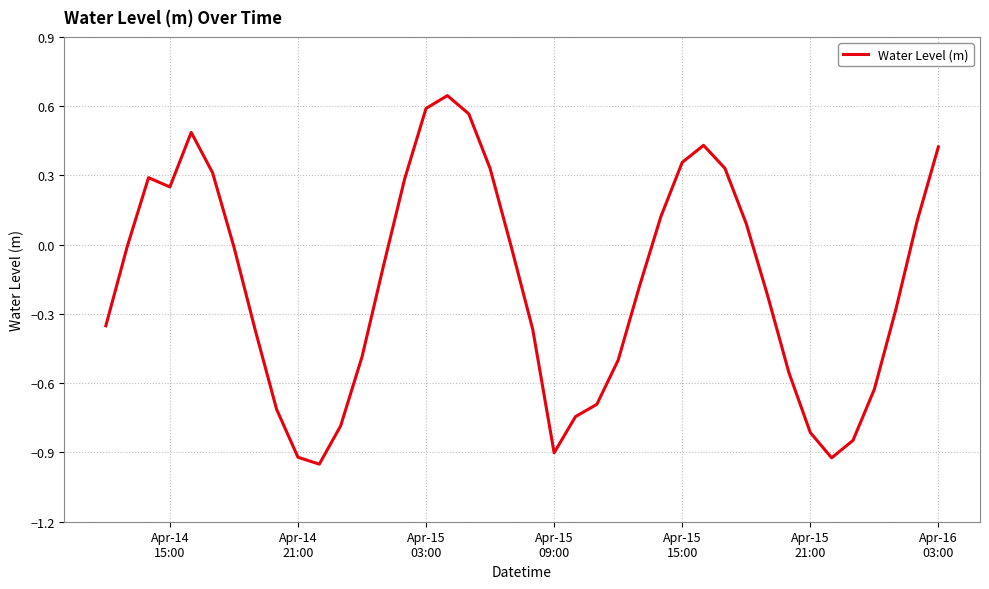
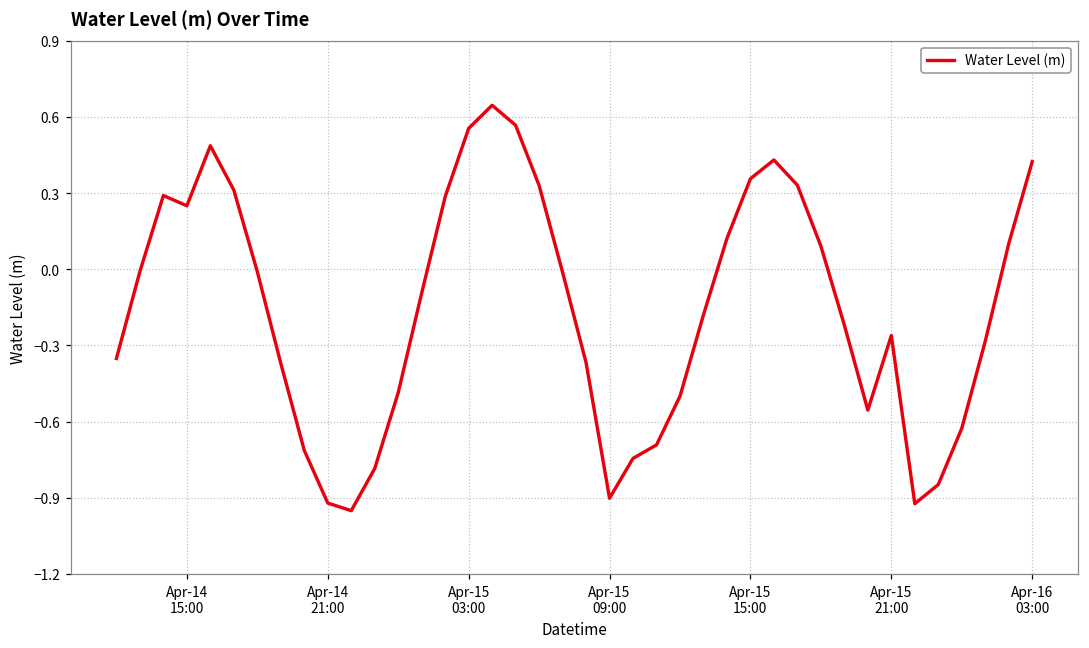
  {
    "Apr-14 15:00": 0.25,
    "Apr-14 21:00": -0.92,
-   "Apr-15 03:00": 0.59,
+   "Apr-15 03:00": 0.55,
    "Apr-15 09:00": -0.90,
    "Apr-15 15:00": 0.36,
-   "Apr-15 21:00": -0.81,
+   "Apr-15 21:00": -0.26,
    "Apr-16 03:00": 0.42
  }
